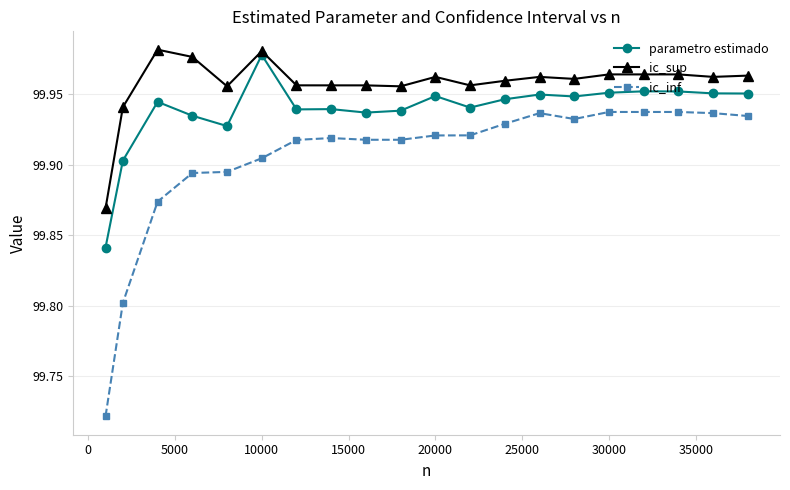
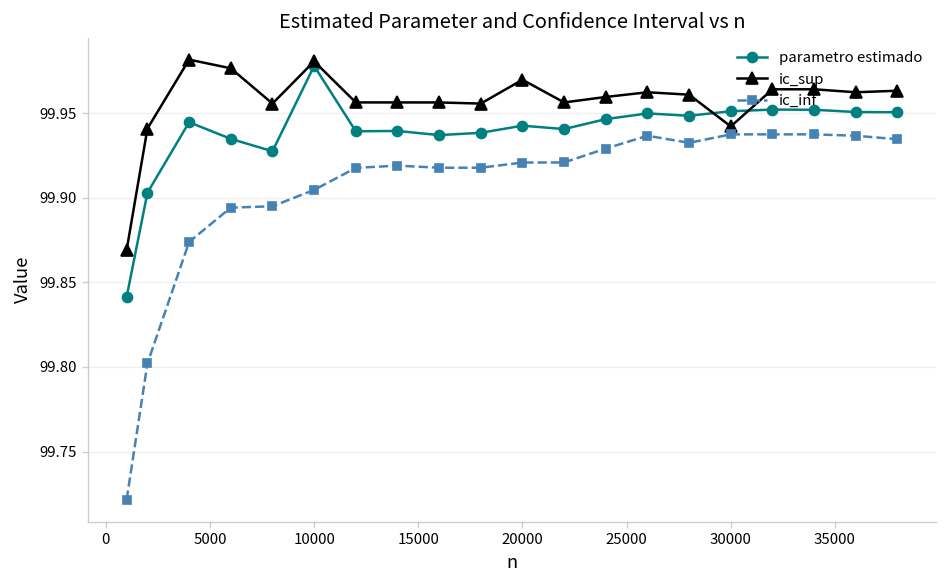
  {
    "parametro estimado": {
      "10000": 99.978,
-     "20000": 99.949,
+     "20000": 99.943,
      "30000": 99.951
    },
    "ic_sup": {
      "10000": 99.981,
-     "20000": 99.962,
-     "30000": 99.964
+     "20000": 99.970,
+     "30000": 99.942
    },
    "ic_inf": {
      "10000": 99.905,
      "20000": 99.921,
      "30000": 99.937
    }
  }
